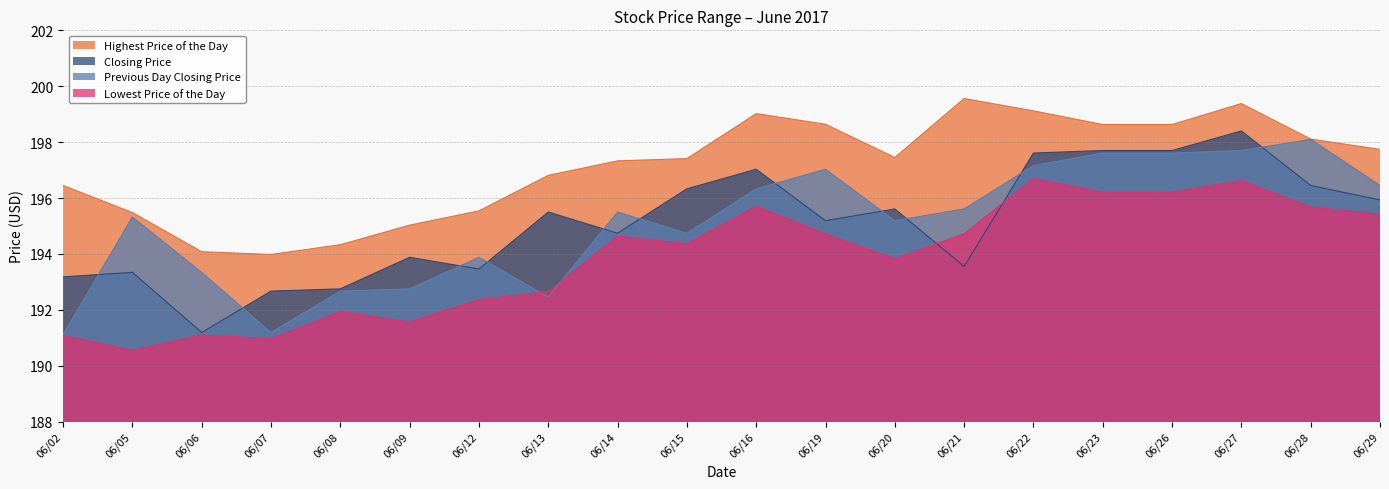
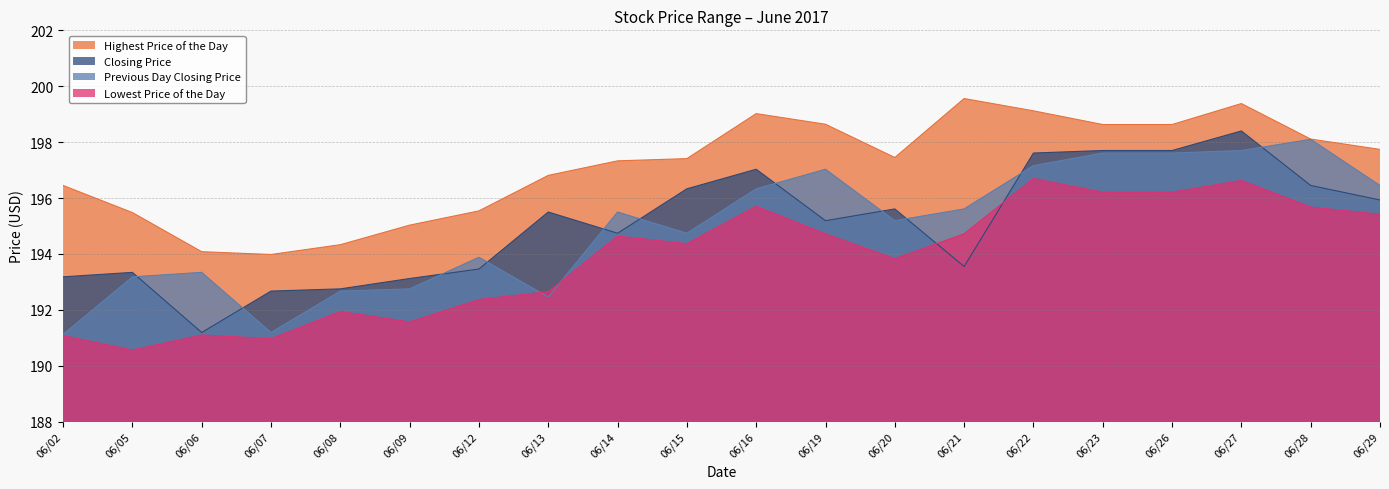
  {
    "Highest Price of the Day": {
      "06/02": 196.5,
      "06/05": 195.5,
      "06/06": 194.1,
      "06/07": 194.0,
      "06/08": 194.3,
      "06/09": 195.0,
      "06/12": 195.5,
      "06/13": 196.8,
      "06/14": 197.3,
      "06/15": 197.4,
      "06/16": 199.0,
      "06/19": 198.6,
      "06/20": 197.5,
      "06/21": 199.6,
      "06/22": 199.1,
      "06/23": 198.6,
      "06/26": 198.6,
      "06/27": 199.4,
      "06/29": 197.7
    },
    "Closing Price": {
      "06/02": 193.2,
      "06/05": 193.3,
      "06/07": 192.7,
-     "06/09": 193.9,
+     "06/09": 193.1,
      "06/12": 193.5,
      "06/13": 195.5,
      "06/14": 194.7,
      "06/15": 196.3,
      "06/16": 197.0,
      "06/19": 195.2,
      "06/20": 195.6,
      "06/21": 193.6,
      "06/22": 197.6,
      "06/27": 198.4,
      "06/28": 196.5,
      "06/29": 195.9
    },
    "Previous Day Closing Price": {
-     "06/05": 195.3,
+     "06/05": 193.2,
      "06/06": 193.3,
      "06/07": 191.2,
      "06/09": 192.8,
      "06/12": 193.9,
      "06/13": 192.5,
      "06/14": 195.5,
      "06/15": 194.7,
      "06/16": 196.3,
      "06/19": 197.0,
      "06/20": 195.2,
      "06/21": 195.6,
      "06/22": 197.2,
      "06/27": 197.7,
      "06/29": 196.5
    },
    "Lowest Price of the Day": {
      "06/05": 190.6,
      "06/07": 191.0,
      "06/08": 191.9,
      "06/09": 191.6,
      "06/12": 192.4,
      "06/13": 192.7,
      "06/14": 194.6,
      "06/15": 194.4,
      "06/16": 195.7,
      "06/19": 194.7,
      "06/20": 193.8,
      "06/21": 194.7,
      "06/22": 196.7,
      "06/23": 196.2,
      "06/26": 196.2,
      "06/27": 196.6,
      "06/28": 195.7,
      "06/29": 195.4
    }
  }
